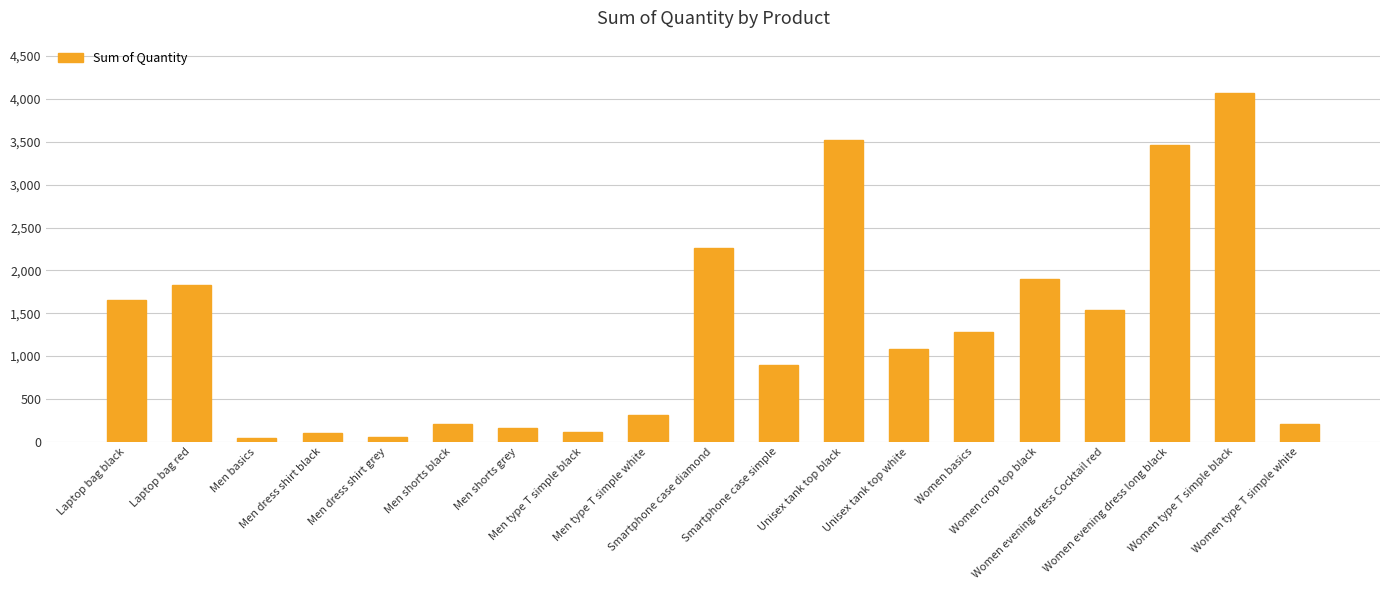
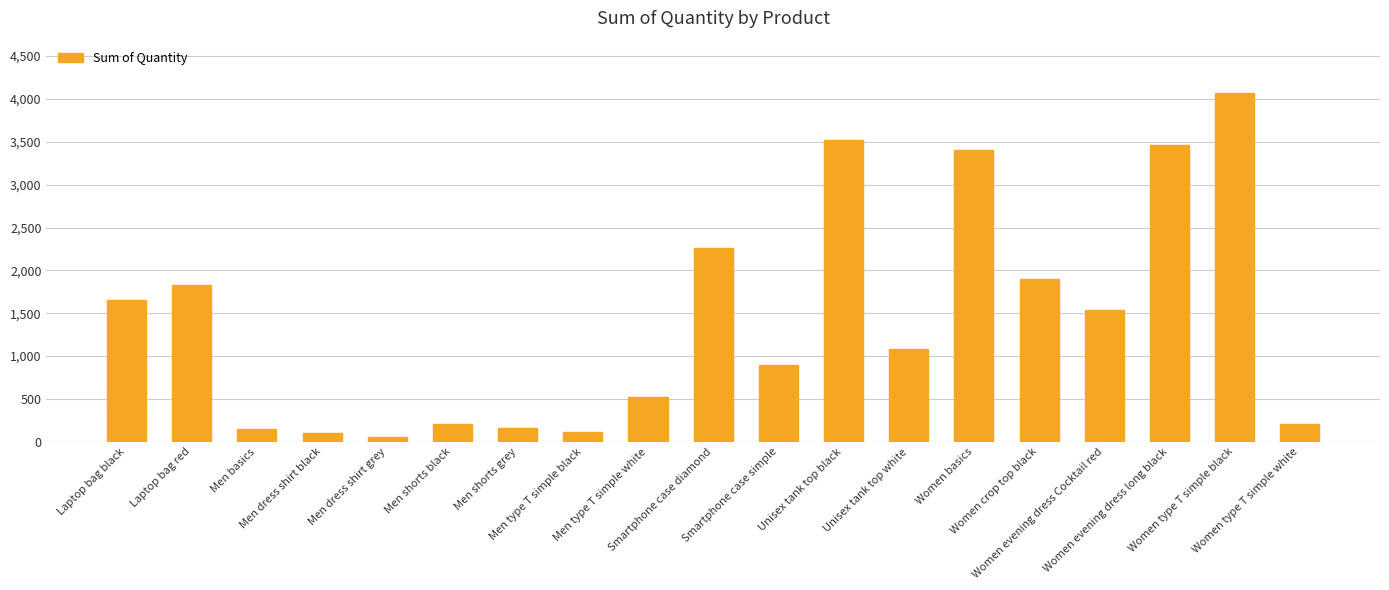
  {
    "Laptop bag black": "1,700",
    "Laptop bag red": "1,800",
-   "Men basics": "0",
+   "Men basics": "200",
    "Men dress shirt black": "100",
    "Men dress shirt grey": "100",
    "Men shorts black": "200",
    "Men shorts grey": "200",
    "Men type T simple black": "100",
-   "Men type T simple white": "300",
+   "Men type T simple white": "500",
    "Smartphone case diamond": "2,300",
    "Smartphone case simple": "900",
    "Unisex tank top black": "3,500",
    "Unisex tank top white": "1,100",
-   "Women basics": "1,300",
+   "Women basics": "3,400",
    "Women crop top black": "1,900",
    "Women evening dress Cocktail red": "1,500",
    "Women evening dress long black": "3,500",
    "Women type T simple black": "4,100",
    "Women type T simple white": "200"
  }
